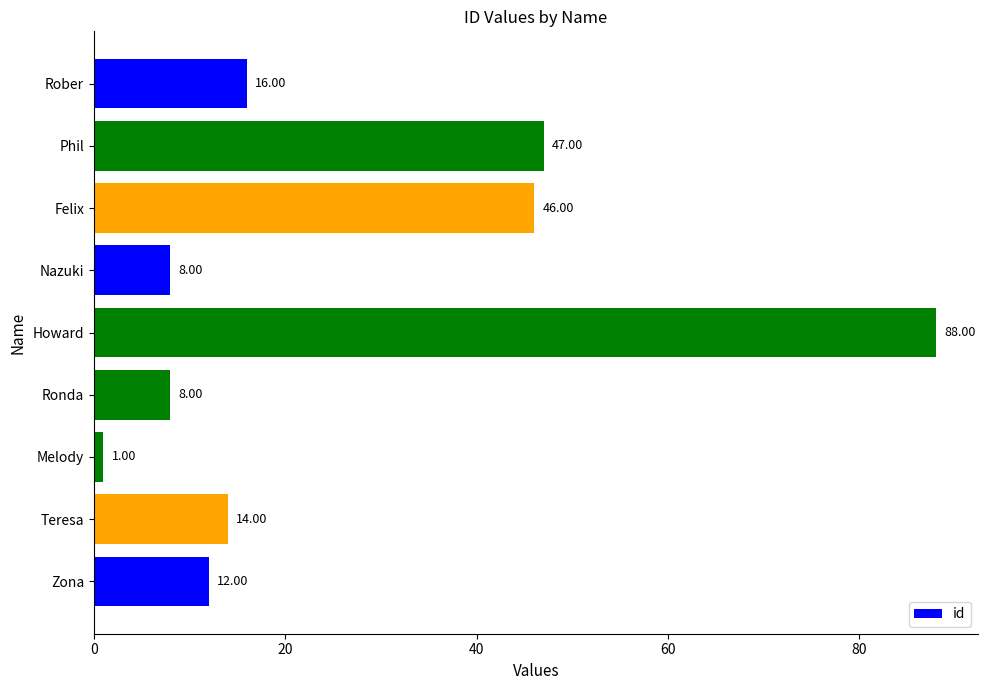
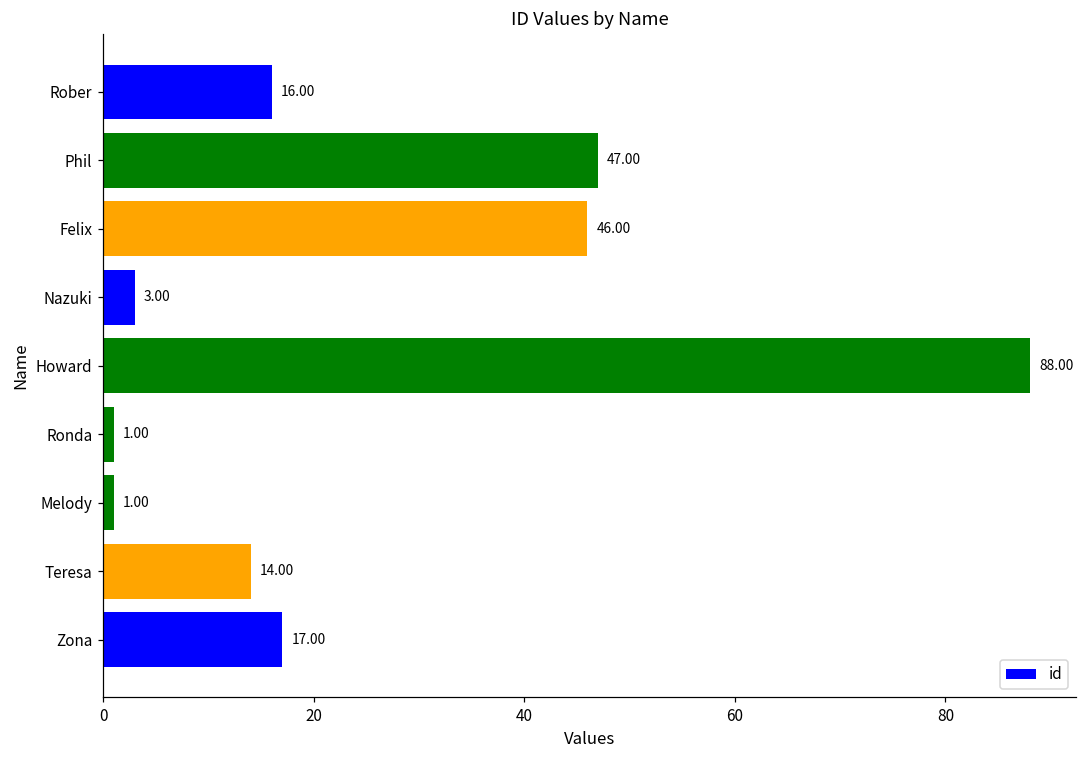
  {
    "Rober": 16.00,
    "Phil": 47.00,
    "Felix": 46.00,
-   "Nazuki": 8.00,
+   "Nazuki": 3.00,
    "Howard": 88.00,
-   "Ronda": 8.00,
+   "Ronda": 1.00,
    "Melody": 1.00,
    "Teresa": 14.00,
-   "Zona": 12.00
+   "Zona": 17.00
  }
